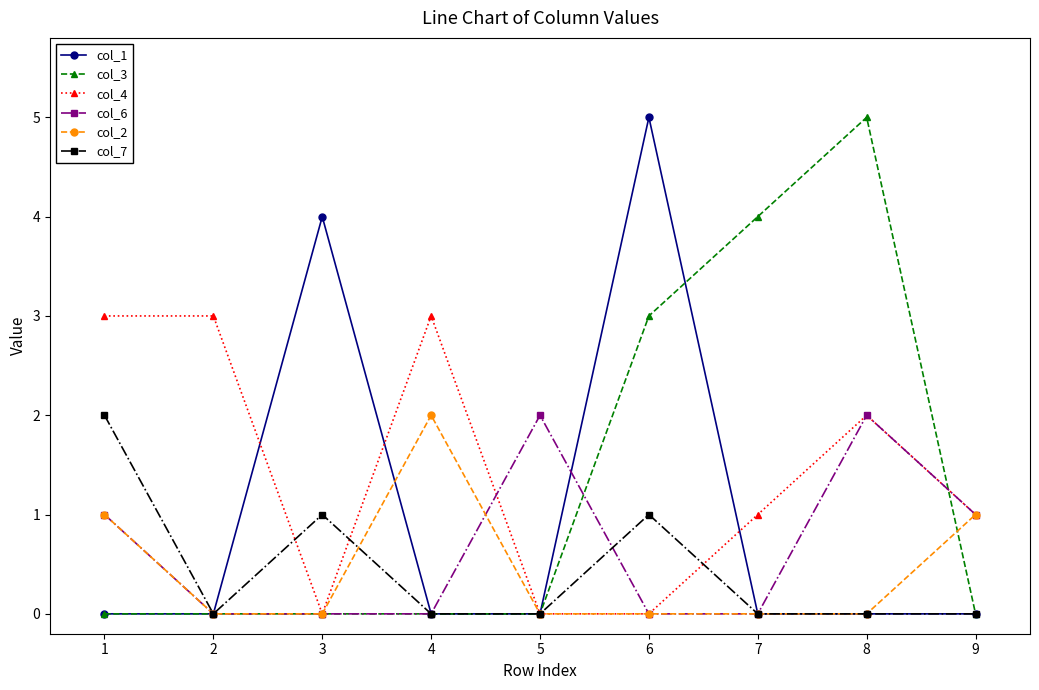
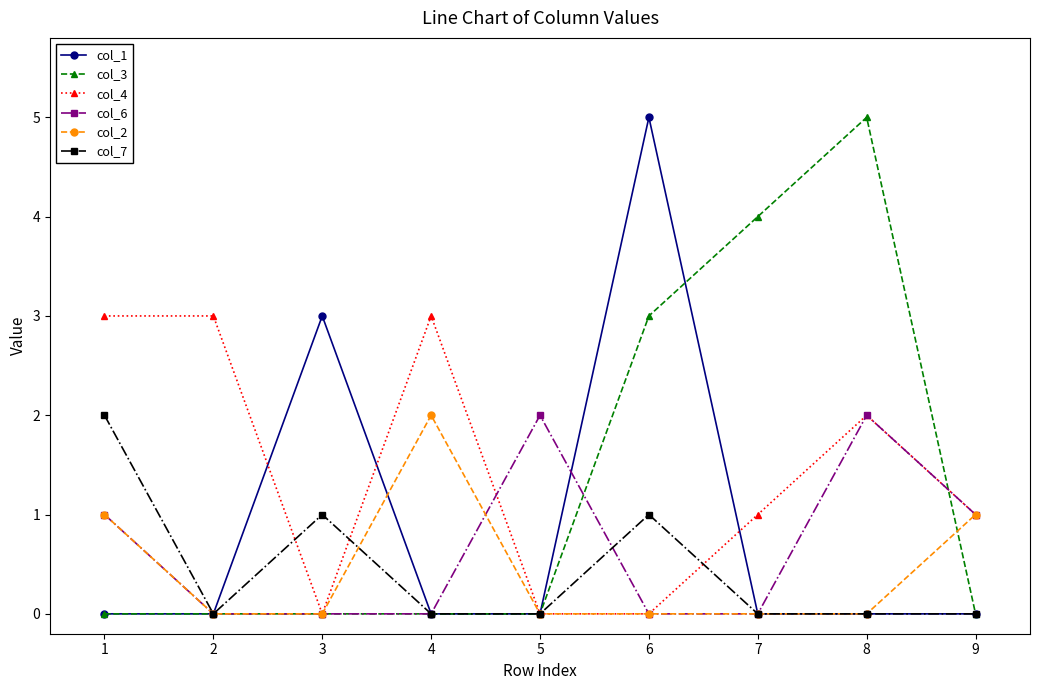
  {
    "col_1": {
-     "3": 4,
+     "3": 3,
      "6": 5
    },
    "col_3": {
      "6": 3,
      "7": 4,
      "8": 5
    },
    "col_4": {
      "1": 3,
      "2": 3,
      "4": 3,
      "7": 1
    },
    "col_6": {
      "5": 2
    },
    "col_2": {
      "4": 2
    },
    "col_7": {
      "1": 2,
      "3": 1,
      "6": 1
    }
  }
